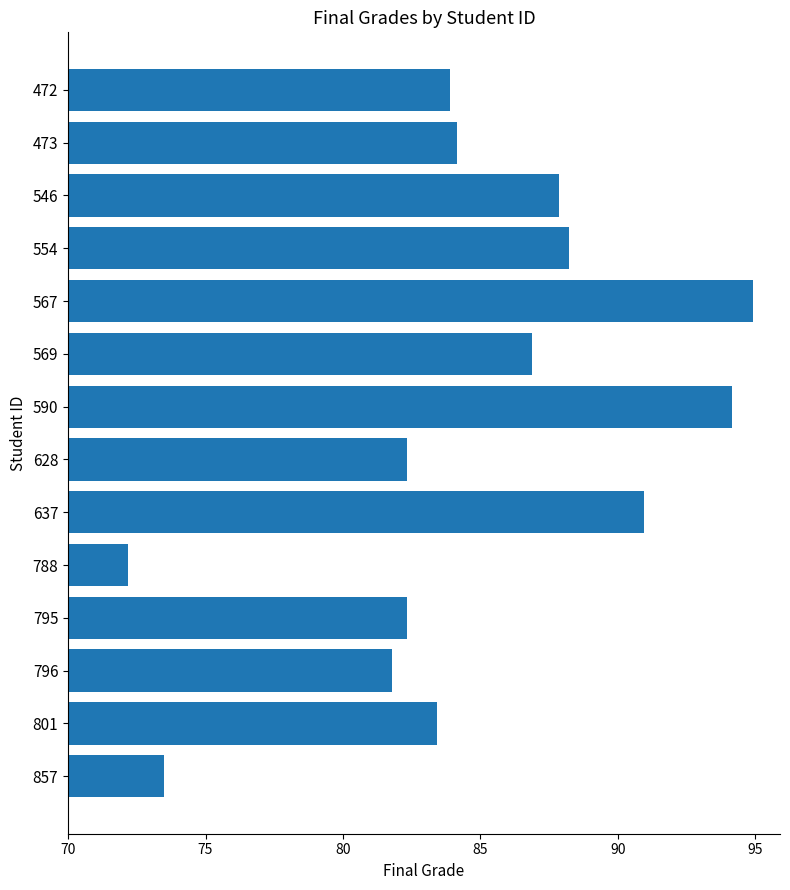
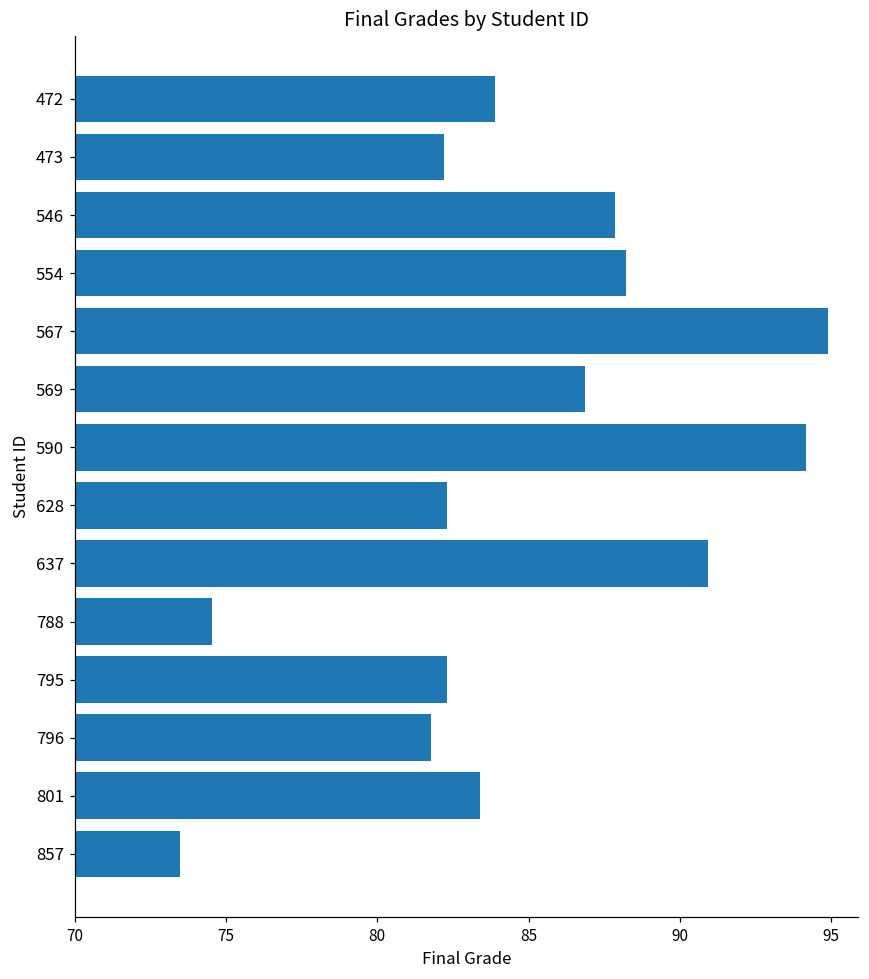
  {
    "472": 83.9,
-   "473": 84.2,
+   "473": 82.2,
    "546": 87.9,
    "554": 88.2,
    "567": 94.9,
    "569": 86.9,
    "590": 94.2,
    "628": 82.3,
    "637": 90.9,
-   "788": 72.2,
+   "788": 74.5,
    "795": 82.3,
    "796": 81.8,
    "801": 83.4,
    "857": 73.5
  }
